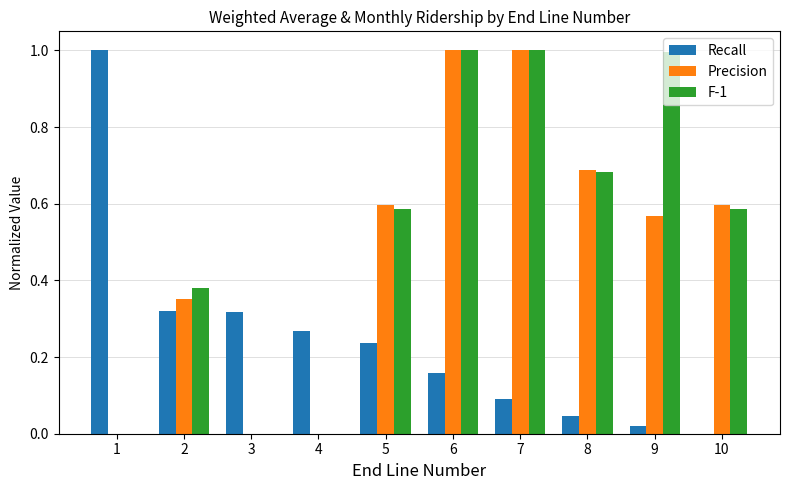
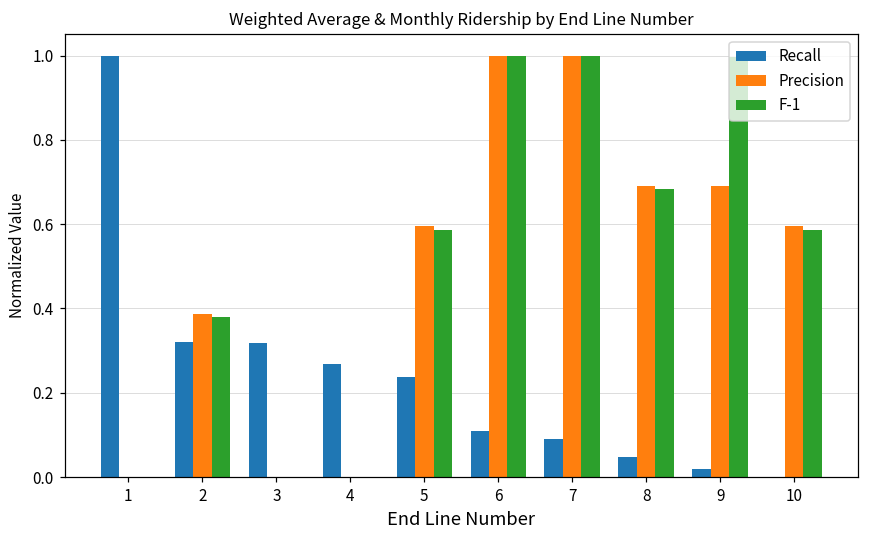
  {
    "Recall": {
      "1": 1.00,
      "2": 0.32,
      "3": 0.32,
      "4": 0.27,
      "5": 0.24,
-     "6": 0.16,
+     "6": 0.11,
      "7": 0.09,
      "8": 0.05,
      "9": 0.02,
      "10": 0.00
    },
    "Precision": {
      "1": 0.00,
-     "2": 0.35,
+     "2": 0.39,
      "3": 0.00,
      "4": 0.00,
      "5": 0.60,
      "6": 1.00,
      "7": 1.00,
      "8": 0.69,
-     "9": 0.57,
+     "9": 0.69,
      "10": 0.60
    },
    "F-1": {
      "1": 0.00,
      "2": 0.38,
      "3": 0.00,
      "4": 0.00,
      "5": 0.59,
      "6": 1.00,
      "7": 1.00,
      "8": 0.68,
      "10": 0.59
    }
  }
